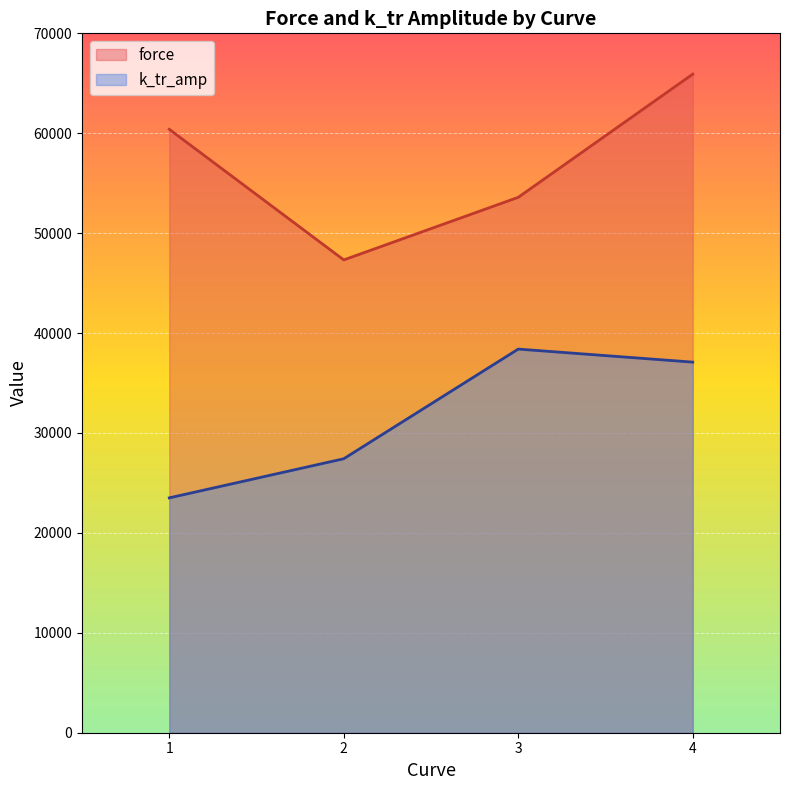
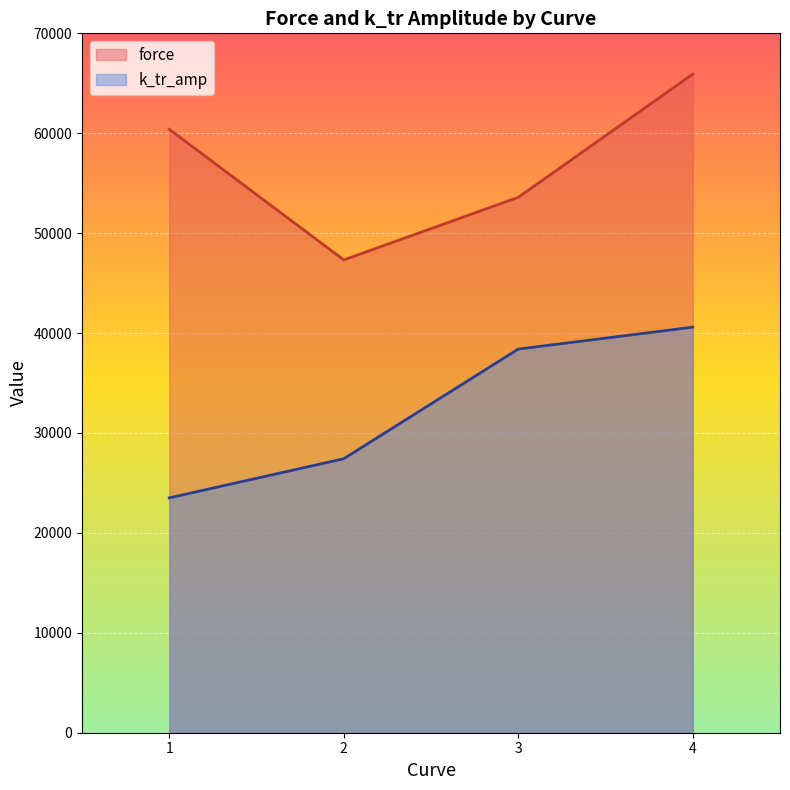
  {
    "force": {
      "1": 60000,
      "2": 47000,
      "3": 54000,
      "4": 66000
    },
    "k_tr_amp": {
      "1": 24000,
      "2": 27000,
      "3": 38000,
-     "4": 37000
+     "4": 41000
    }
  }
